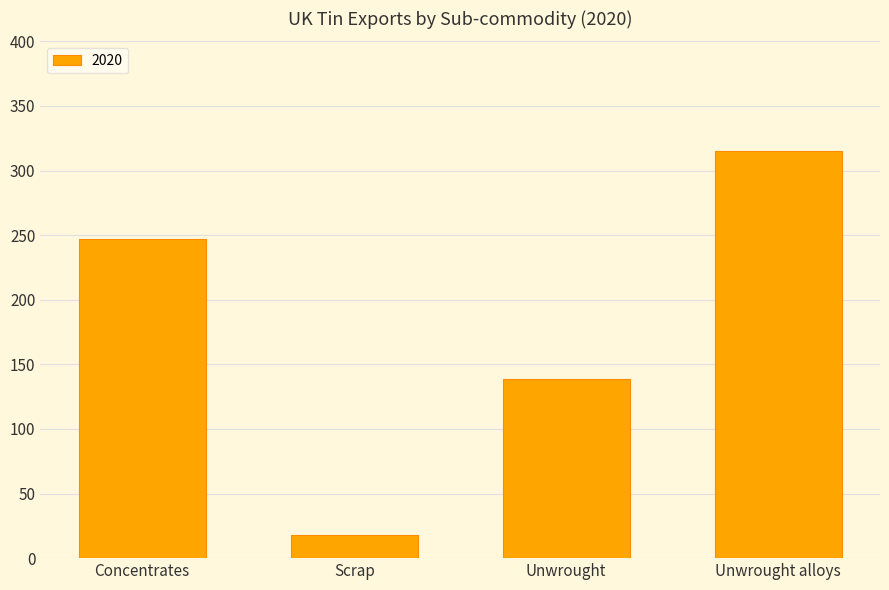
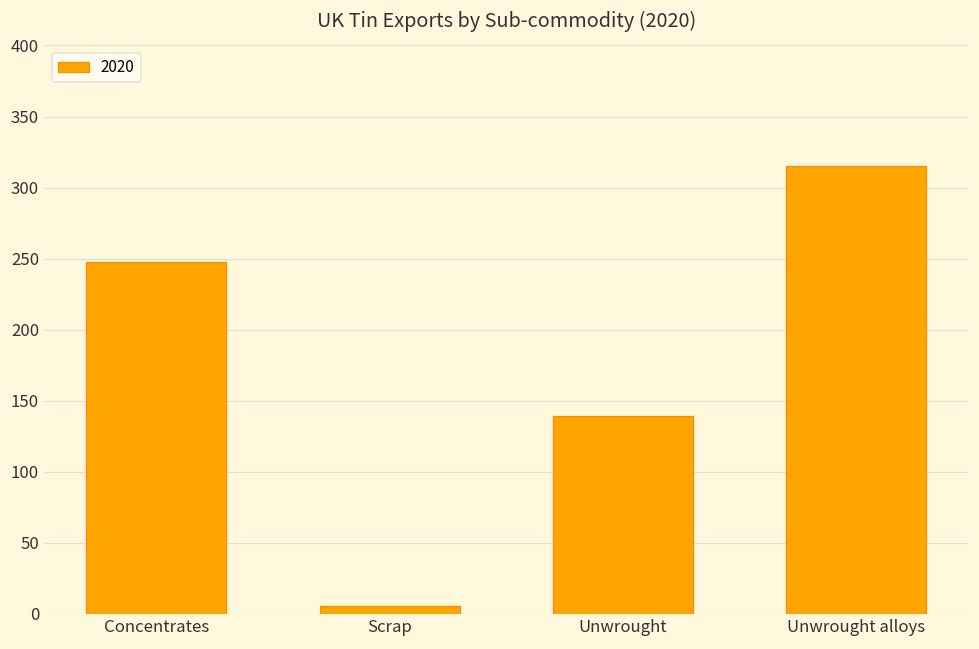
  {
    "Concentrates": 247,
-   "Scrap": 18,
+   "Scrap": 5,
    "Unwrought": 139,
    "Unwrought alloys": 315
  }
